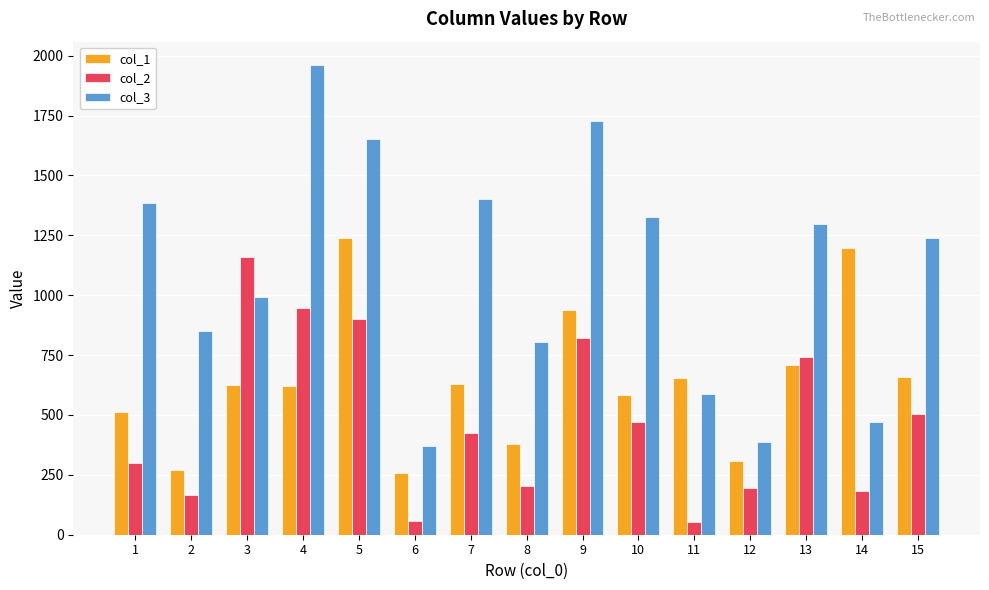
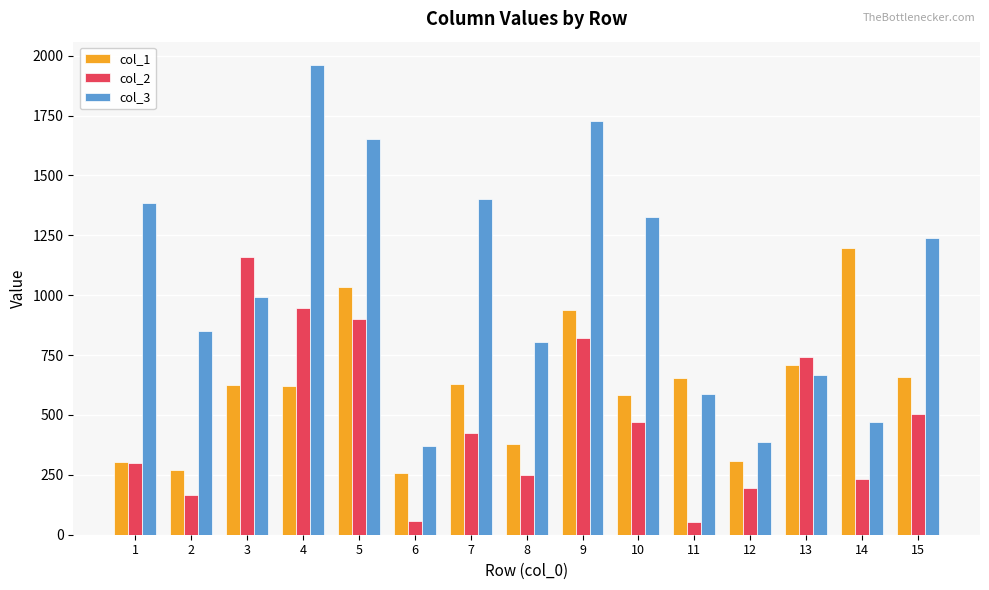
  {
    "col_1": {
-     "1": 510,
+     "1": 300,
      "2": 270,
      "3": 630,
      "4": 620,
-     "5": 1240,
+     "5": 1030,
      "6": 260,
      "7": 630,
      "8": 380,
      "9": 940,
      "10": 580,
      "11": 650,
      "12": 310,
      "13": 710,
      "14": 1200,
      "15": 660
    },
    "col_2": {
      "1": 300,
      "2": 170,
      "3": 1160,
      "4": 950,
      "5": 900,
      "6": 60,
      "7": 420,
-     "8": 210,
+     "8": 250,
      "9": 820,
      "10": 470,
      "11": 50,
      "12": 190,
      "13": 740,
-     "14": 180,
+     "14": 230,
      "15": 510
    },
    "col_3": {
      "1": 1390,
      "2": 850,
      "3": 990,
      "4": 1960,
      "5": 1650,
      "6": 370,
      "7": 1400,
      "8": 810,
      "9": 1730,
      "10": 1330,
      "11": 590,
      "12": 390,
-     "13": 1300,
+     "13": 670,
      "14": 470,
      "15": 1240
    }
  }
